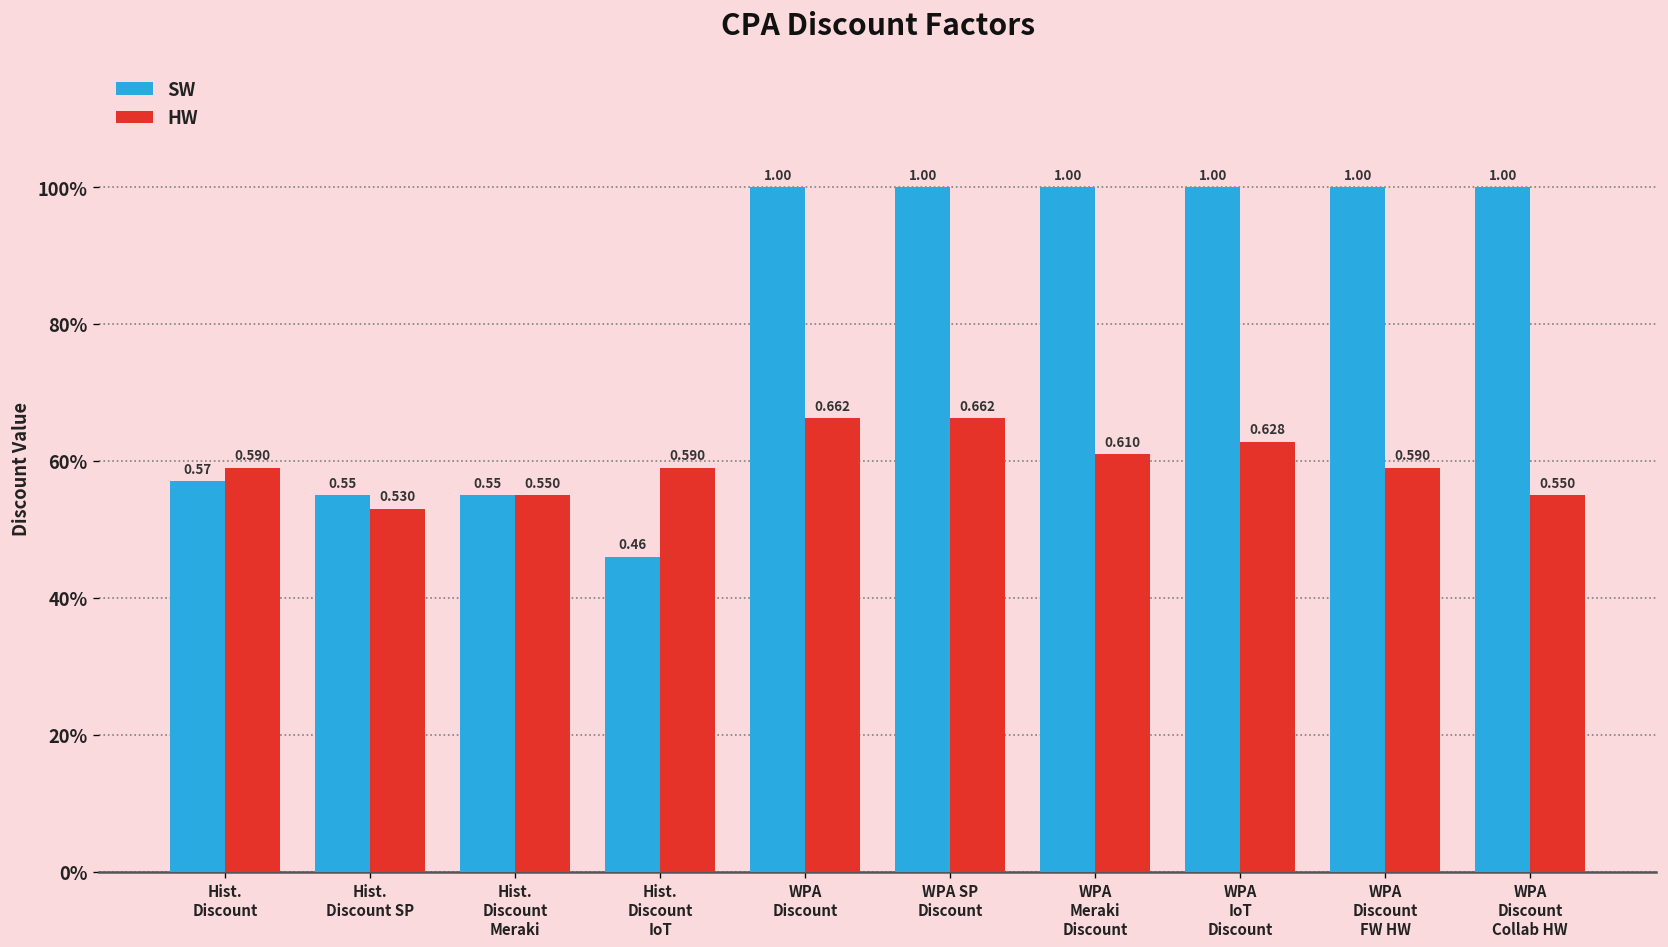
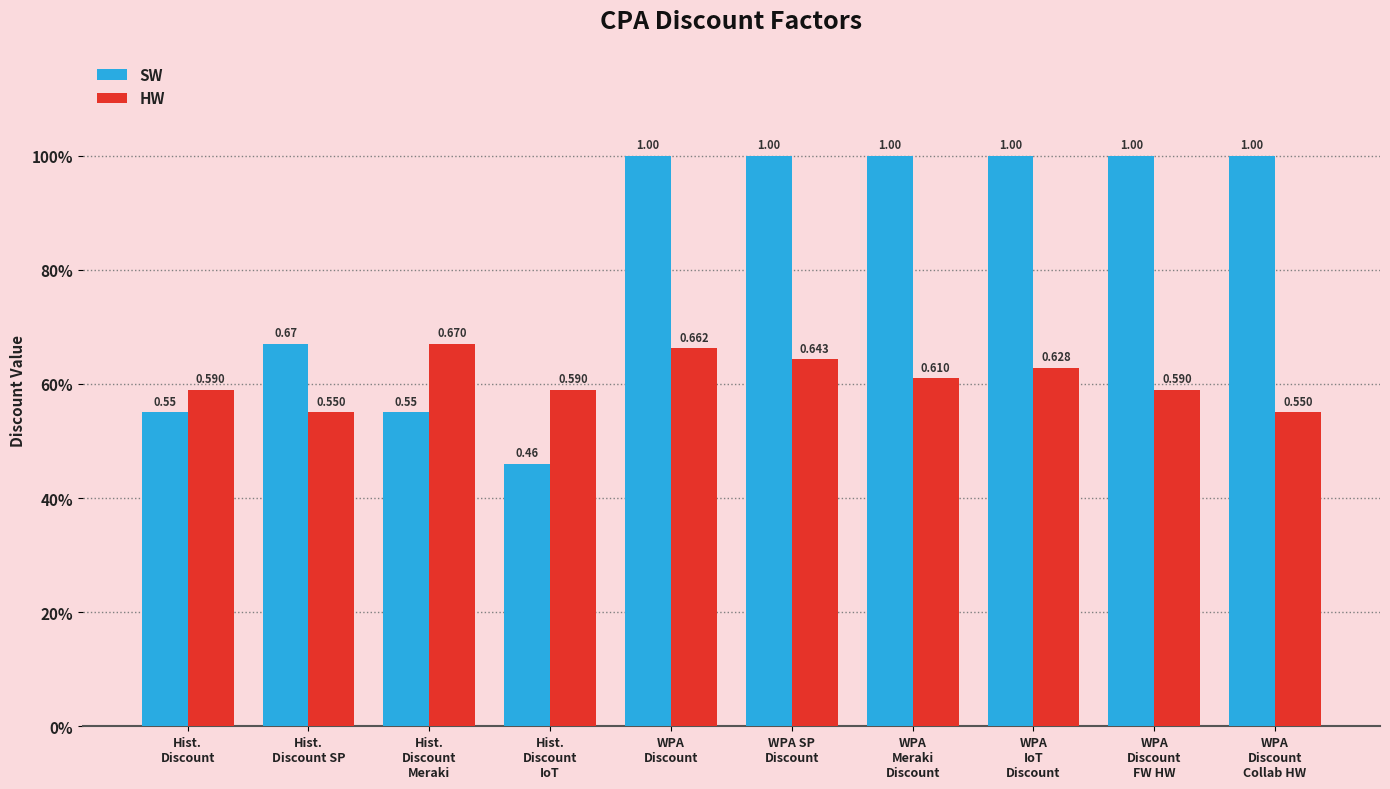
  {
    "SW": {
-     "Hist. Discount": 0.57,
-     "Hist. Discount SP": 0.55,
+     "Hist. Discount": 0.55,
+     "Hist. Discount SP": 0.67,
      "Hist. Discount Meraki": 0.55,
      "Hist. Discount IoT": 0.46,
      "WPA Discount": 1.00,
      "WPA SP Discount": 1.00,
      "WPA Meraki Discount": 1.00,
      "WPA IoT Discount": 1.00,
      "WPA Discount FW HW": 1.00,
      "WPA Discount Collab HW": 1.00
    },
    "HW": {
      "Hist. Discount": 0.590,
-     "Hist. Discount SP": 0.530,
-     "Hist. Discount Meraki": 0.550,
+     "Hist. Discount SP": 0.550,
+     "Hist. Discount Meraki": 0.670,
      "Hist. Discount IoT": 0.590,
      "WPA Discount": 0.662,
-     "WPA SP Discount": 0.662,
+     "WPA SP Discount": 0.643,
      "WPA Meraki Discount": 0.610,
      "WPA IoT Discount": 0.628,
      "WPA Discount FW HW": 0.590,
      "WPA Discount Collab HW": 0.550
    }
  }
